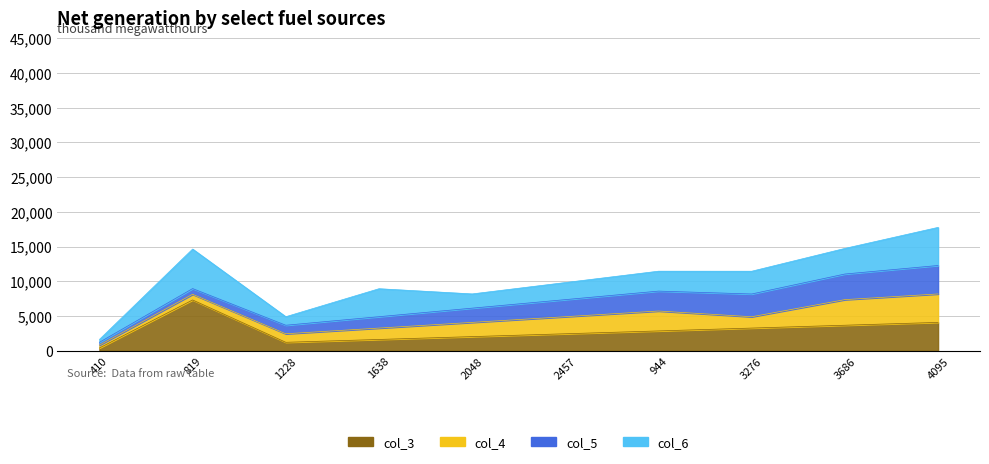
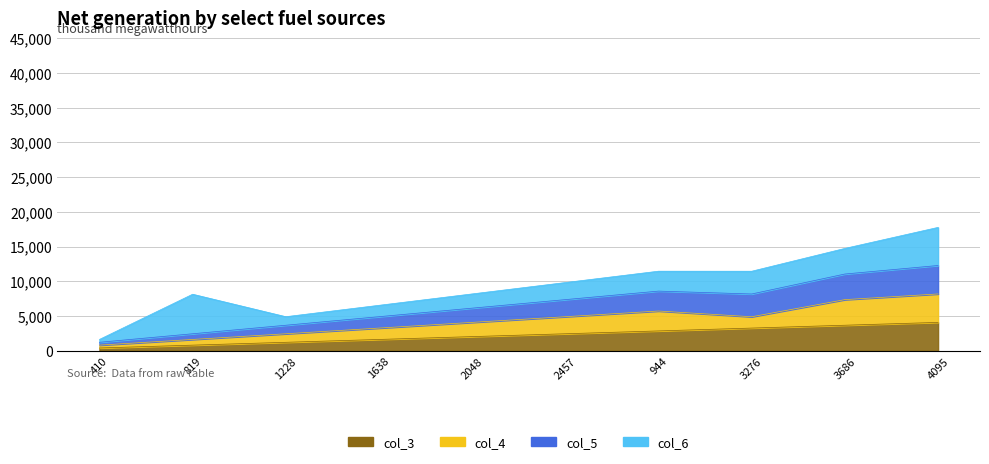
  {
    "col_3": {
      "410": "0",
-     "819": "7,000",
+     "819": "1,000",
      "1228": "1,000",
      "1638": "2,000",
      "2048": "2,000",
      "2457": "2,000",
      "944": "3,000",
      "3276": "3,000",
      "3686": "4,000",
      "4095": "4,000"
    },
    "col_4": {
      "410": "0",
      "819": "1,000",
      "1228": "1,000",
      "1638": "2,000",
      "2048": "2,000",
      "2457": "2,000",
      "944": "3,000",
      "3276": "2,000",
      "3686": "4,000",
      "4095": "4,000"
    },
    "col_5": {
      "410": "0",
      "819": "1,000",
      "1228": "1,000",
      "1638": "2,000",
      "2048": "2,000",
      "2457": "2,000",
      "944": "3,000",
      "3276": "3,000",
      "3686": "4,000",
      "4095": "4,000"
    },
    "col_6": {
      "410": "0",
      "819": "6,000",
      "1228": "1,000",
-     "1638": "4,000",
+     "1638": "2,000",
      "2048": "2,000",
      "2457": "2,000",
      "944": "3,000",
      "3276": "3,000",
      "3686": "4,000",
      "4095": "5,000"
    }
  }
